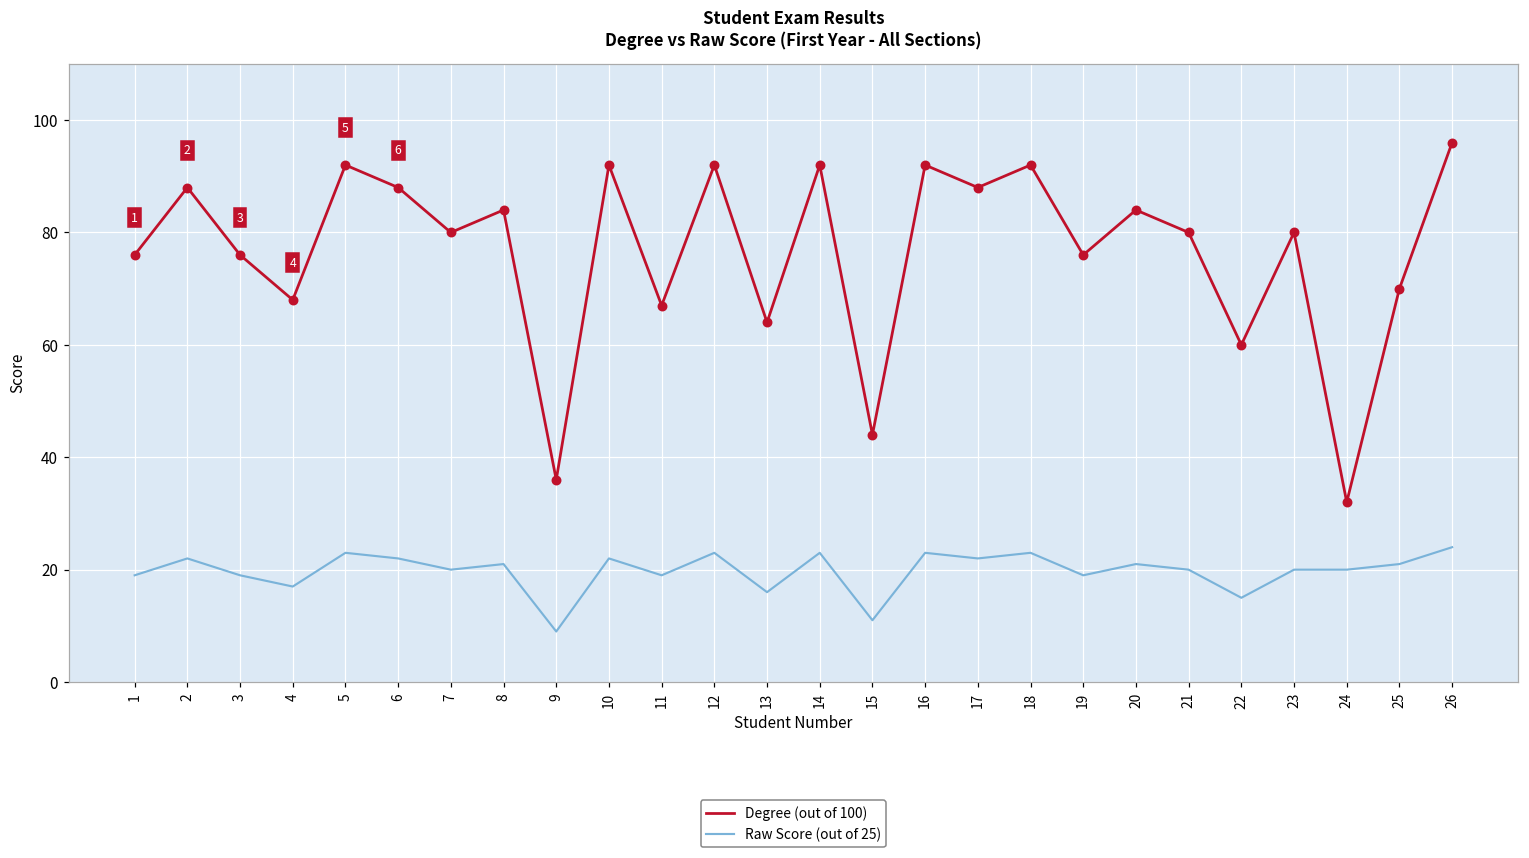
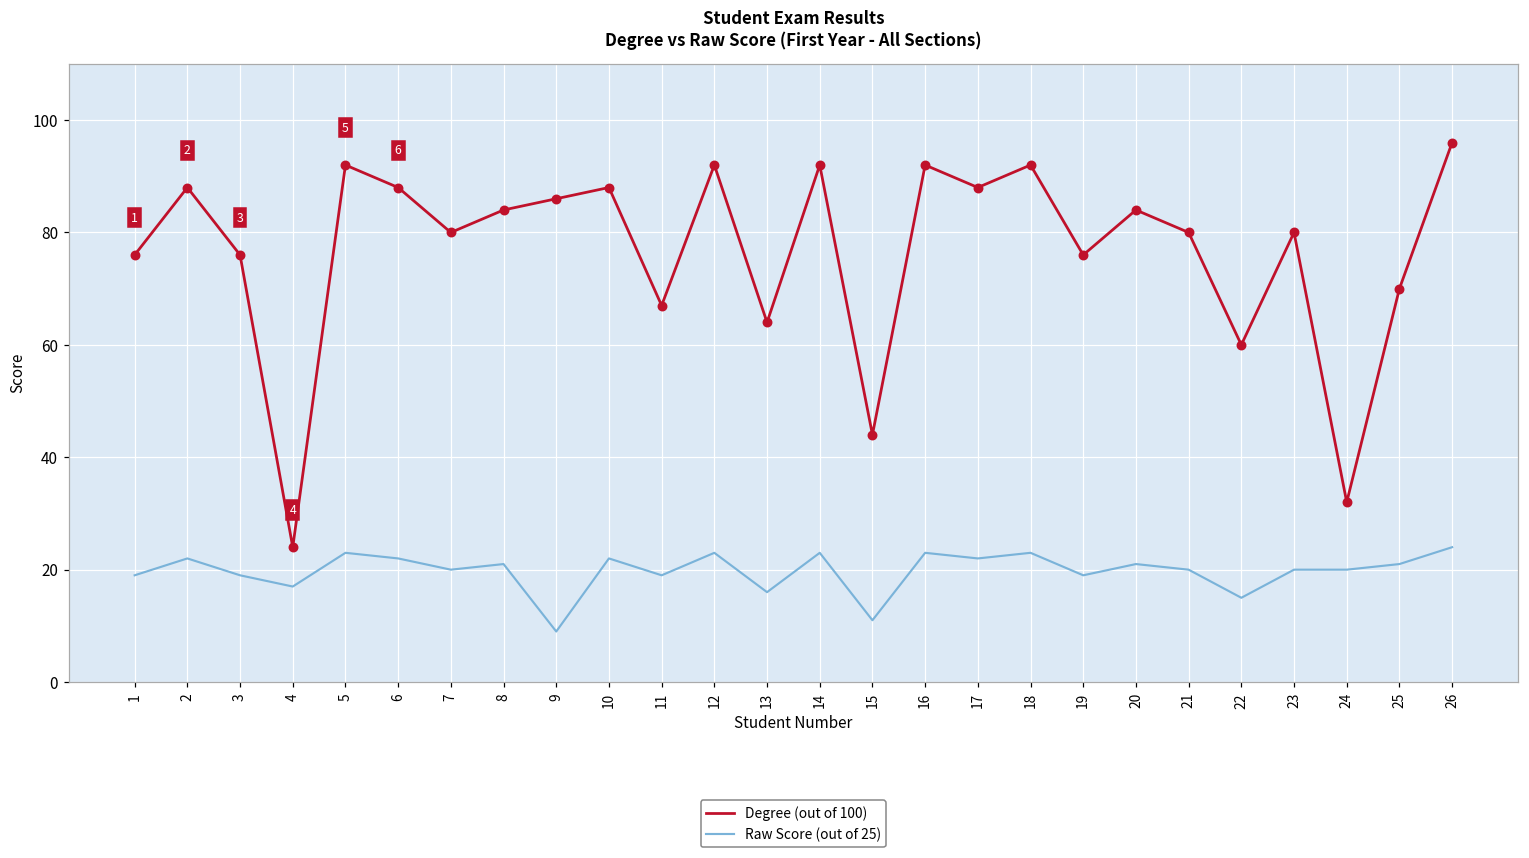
  {
    "Degree (out of 100)": {
      "1": 76,
      "2": 88,
      "3": 76,
-     "4": 68,
+     "4": 24,
      "5": 92,
      "6": 88,
      "7": 80,
      "8": 84,
-     "9": 36,
-     "10": 92,
+     "9": 86,
+     "10": 88,
      "11": 67,
      "12": 92,
      "13": 64,
      "14": 92,
      "15": 44,
      "16": 92,
      "17": 88,
      "18": 92,
      "19": 76,
      "20": 84,
      "21": 80,
      "22": 60,
      "23": 80,
      "24": 32,
      "25": 70,
      "26": 96
    },
    "Raw Score (out of 25)": {
      "1": 19,
      "2": 22,
      "3": 19,
      "4": 17,
      "5": 23,
      "6": 22,
      "7": 20,
      "8": 21,
      "9": 9,
      "10": 22,
      "11": 19,
      "12": 23,
      "13": 16,
      "14": 23,
      "15": 11,
      "16": 23,
      "17": 22,
      "18": 23,
      "19": 19,
      "20": 21,
      "21": 20,
      "22": 15,
      "23": 20,
      "24": 20,
      "25": 21,
      "26": 24
    }
  }
